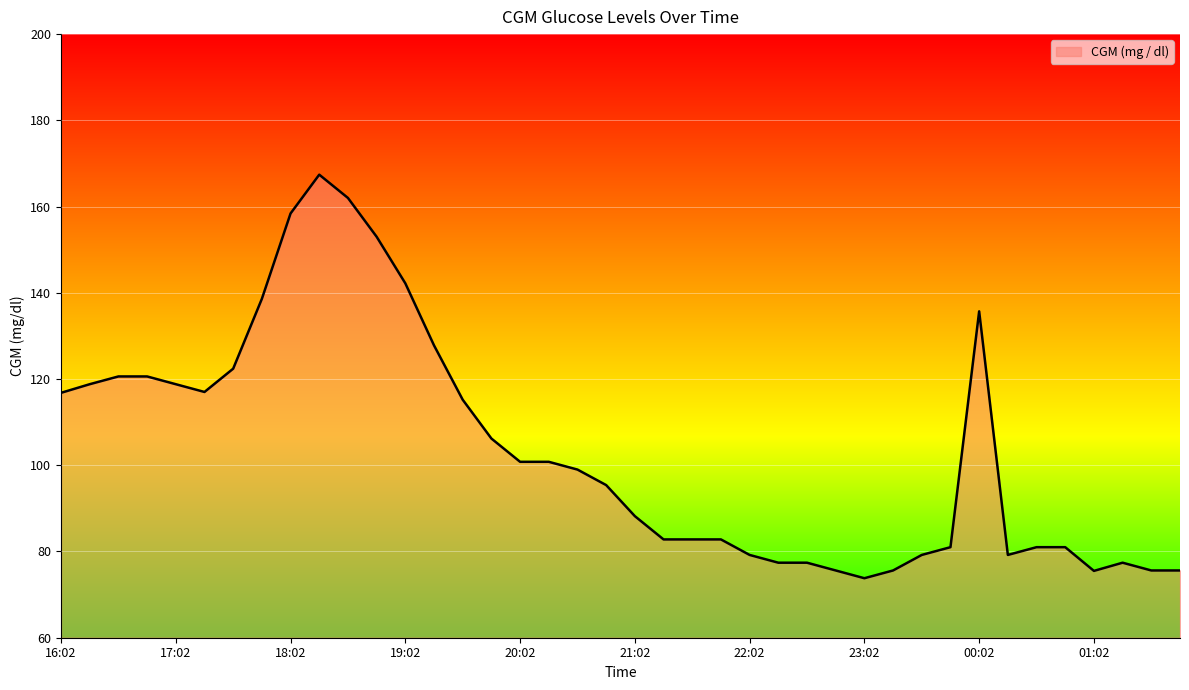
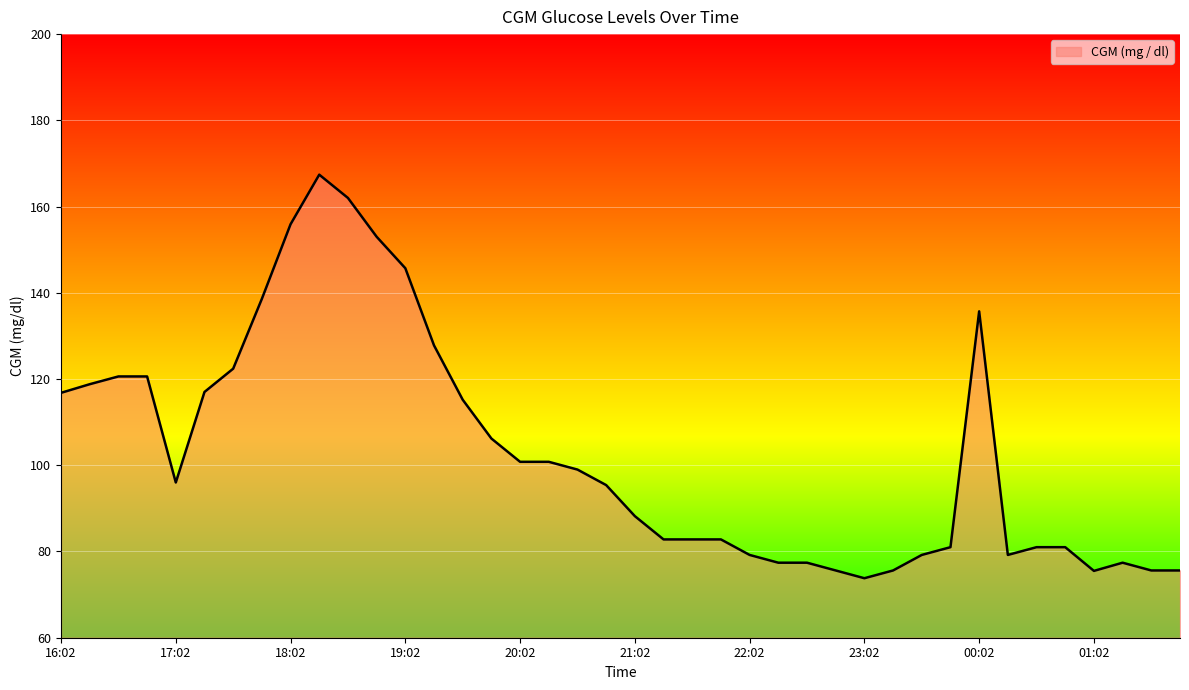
  {
    "16:02": 117,
-   "17:02": 119,
-   "18:02": 158,
-   "19:02": 142,
+   "17:02": 96,
+   "18:02": 156,
+   "19:02": 146,
    "20:02": 101,
    "21:02": 88,
    "22:02": 79,
    "23:02": 74,
    "00:02": 136,
    "01:02": 76
  }
